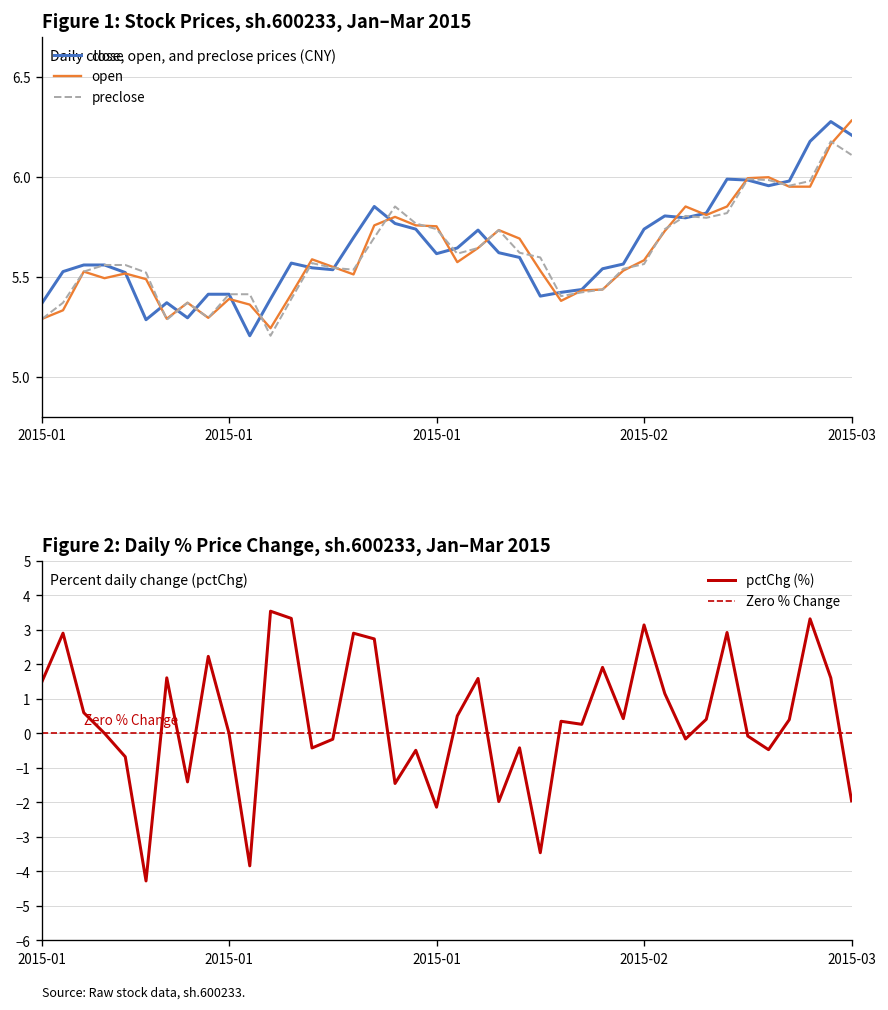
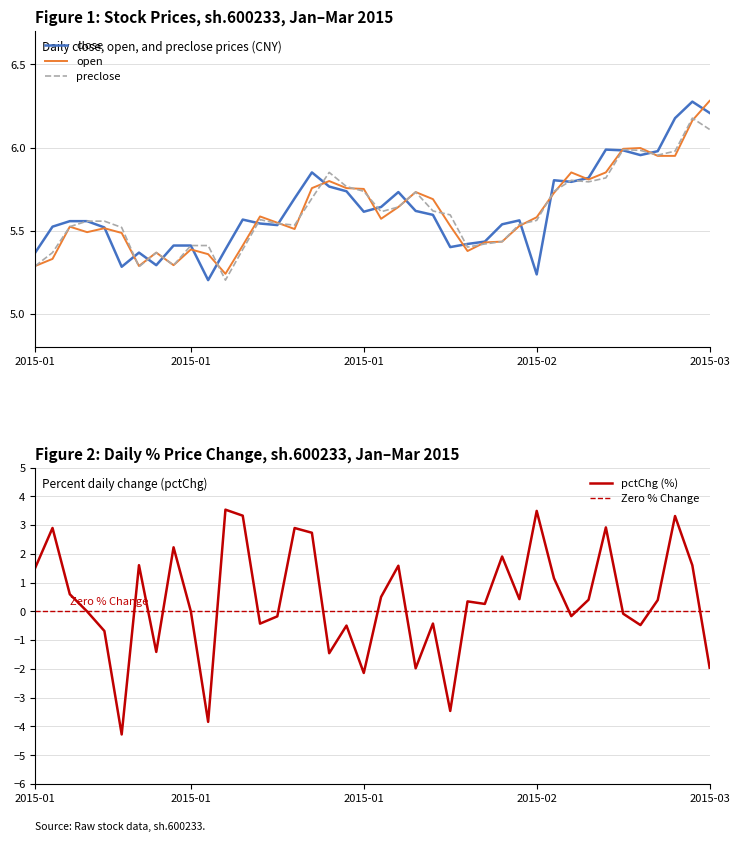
  {
    "Figure 1: Stock Prices, sh.600233, Jan–Mar 2015": {
      "close": {
-       "2015-02": 5.74,
+       "2015-02": 5.24,
        "2015-03": 6.21
      },
      "open": {
        "2015-02": 5.58,
        "2015-03": 6.28
      },
      "preclose": {
        "2015-02": 5.56,
        "2015-03": 6.11
      }
    },
    "Figure 2: Daily % Price Change, sh.600233, Jan–Mar 2015": {
-     "2015-02": 3.1,
+     "2015-02": 3.5,
      "2015-03": -2.0
    }
  }
